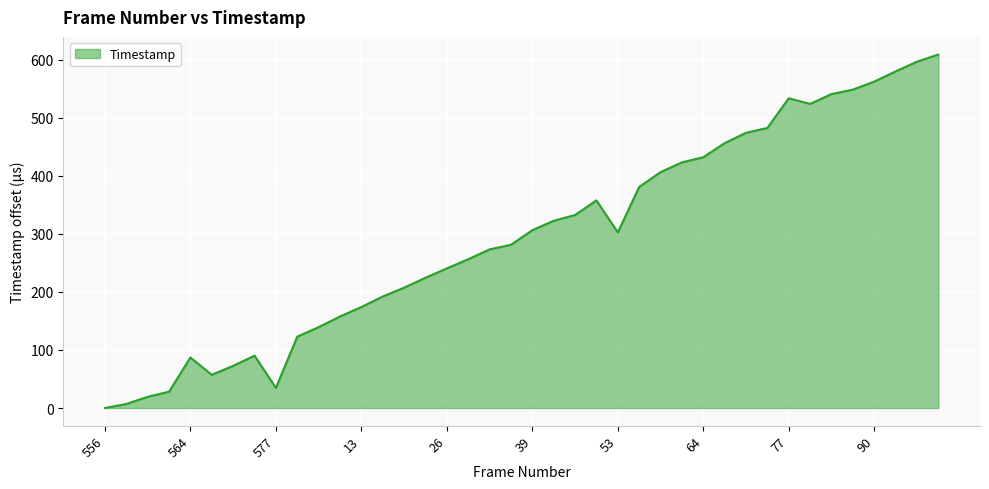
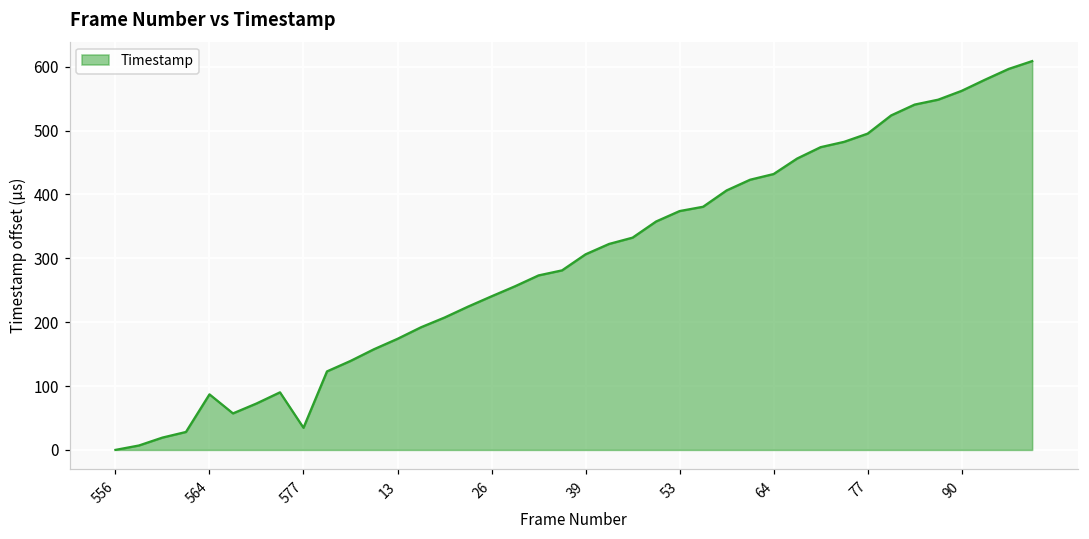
  {
    "556": 0,
    "564": 90,
    "577": 30,
-   "53": 300,
+   "53": 370,
    "64": 430,
-   "77": 530,
+   "77": 500,
    "90": 560
  }
